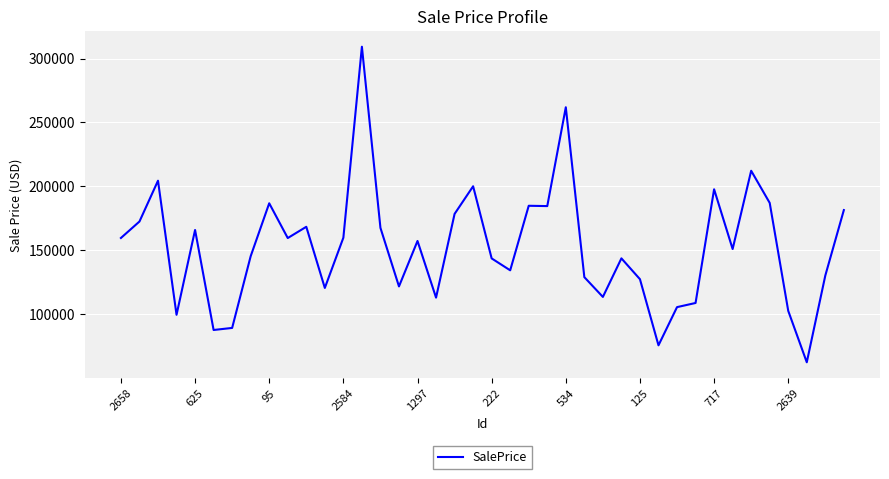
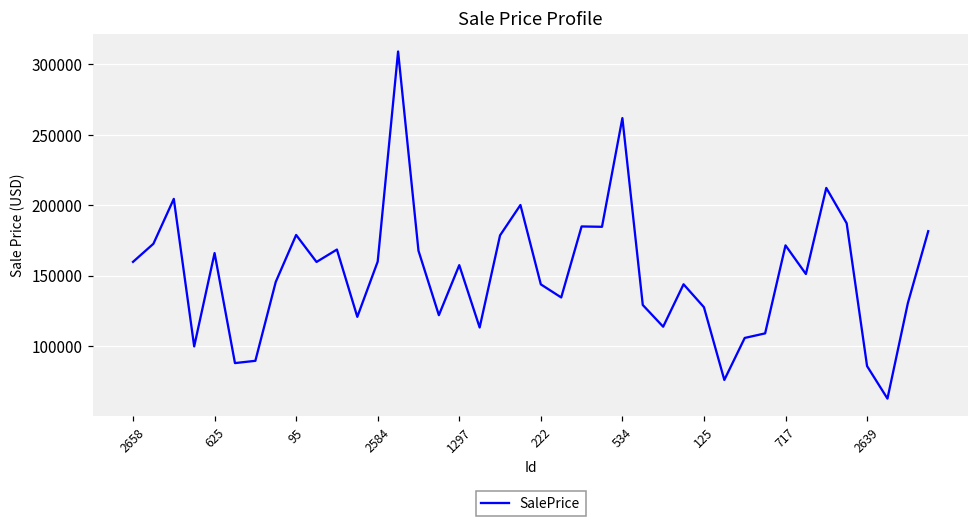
  {
    "2658": 160000,
    "625": 166000,
-   "95": 187000,
+   "95": 179000,
    "2584": 160000,
    "1297": 157000,
    "222": 144000,
    "534": 262000,
    "125": 127000,
-   "717": 198000,
-   "2639": 103000
+   "717": 171000,
+   "2639": 86000
  }
